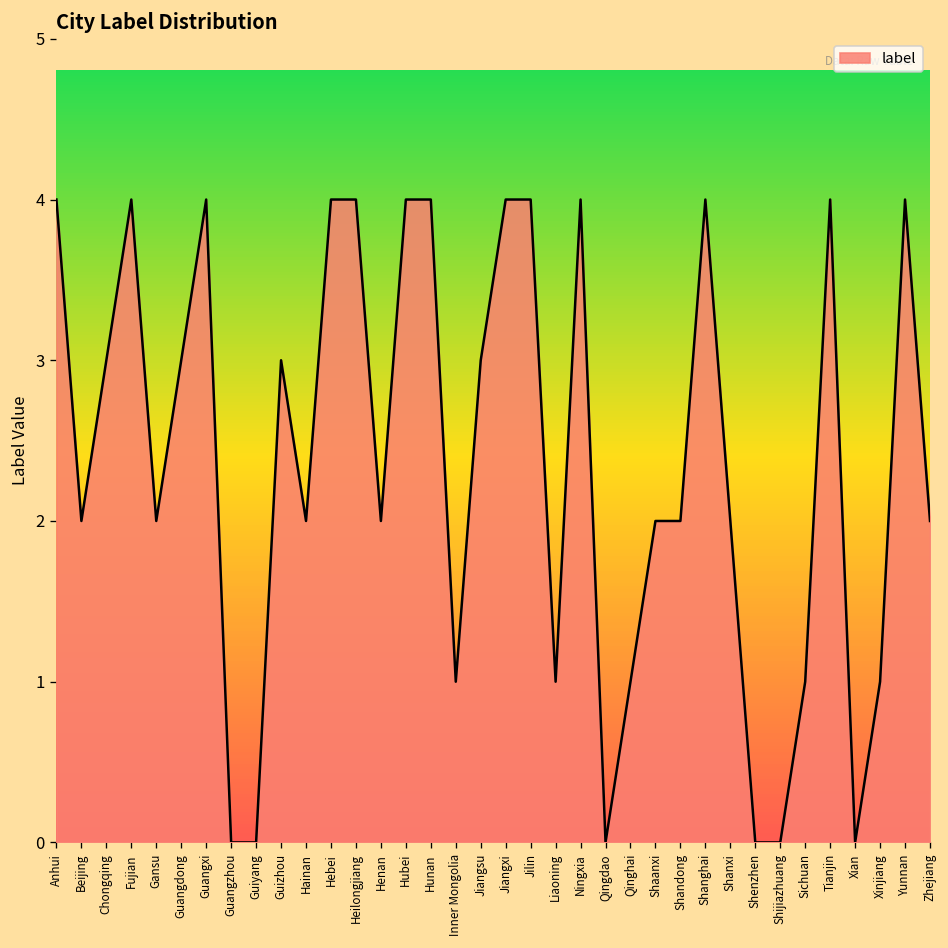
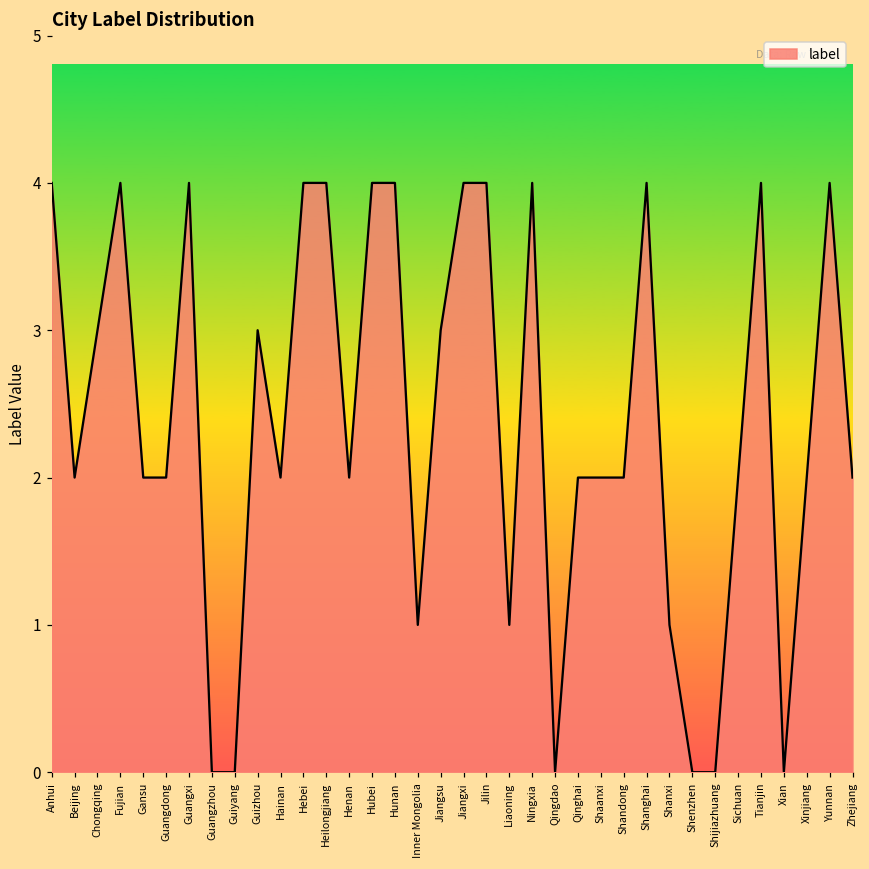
  {
    "Anhui": 4,
    "Beijing": 2,
    "Chongqing": 3,
    "Fujian": 4,
    "Gansu": 2,
-   "Guangdong": 3,
+   "Guangdong": 2,
    "Guangxi": 4,
    "Guangzhou": 0,
    "Guiyang": 0,
    "Guizhou": 3,
    "Hainan": 2,
    "Hebei": 4,
    "Heilongjiang": 4,
    "Henan": 2,
    "Hubei": 4,
    "Hunan": 4,
    "Inner Mongolia": 1,
    "Jiangsu": 3,
    "Jiangxi": 4,
    "Jilin": 4,
    "Liaoning": 1,
    "Ningxia": 4,
    "Qingdao": 0,
-   "Qinghai": 1,
+   "Qinghai": 2,
    "Shaanxi": 2,
    "Shandong": 2,
    "Shanghai": 4,
-   "Shanxi": 2,
+   "Shanxi": 1,
    "Shenzhen": 0,
    "Shijiazhuang": 0,
-   "Sichuan": 1,
+   "Sichuan": 2,
    "Tianjin": 4,
    "Xian": 0,
-   "Xinjiang": 1,
+   "Xinjiang": 2,
    "Yunnan": 4,
    "Zhejiang": 2
  }
